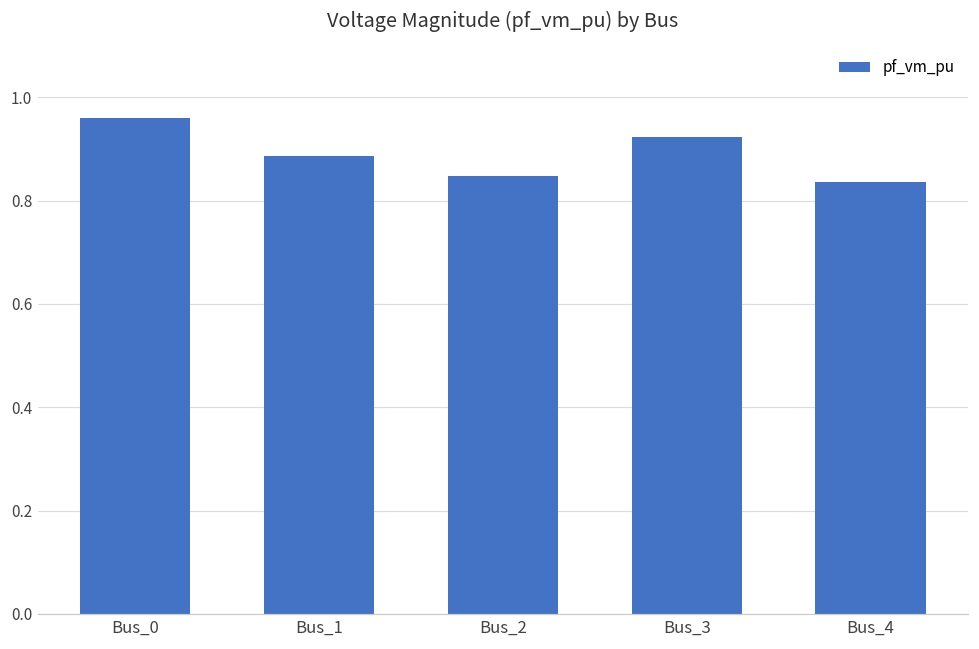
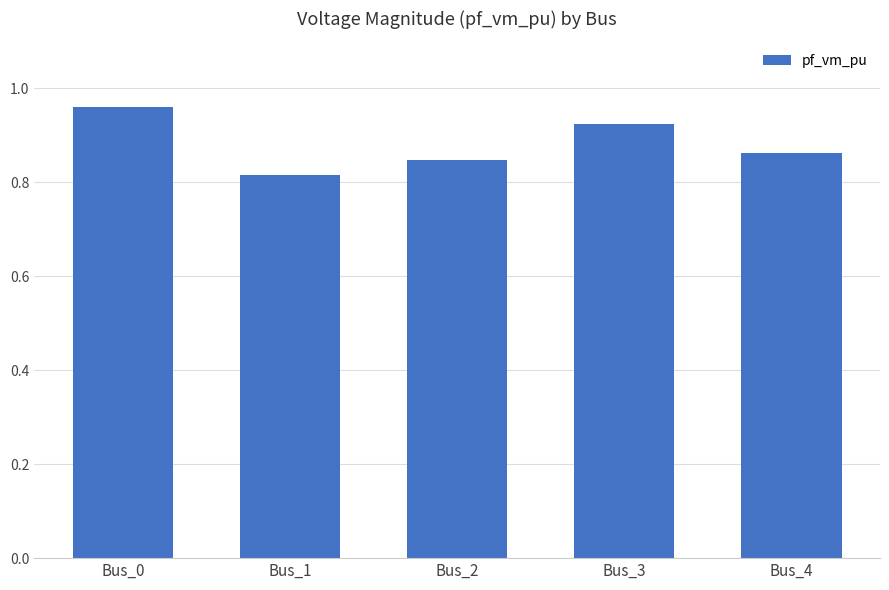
  {
    "Bus_0": 0.96,
-   "Bus_1": 0.89,
+   "Bus_1": 0.82,
    "Bus_2": 0.85,
    "Bus_3": 0.92,
-   "Bus_4": 0.84
+   "Bus_4": 0.86
  }
